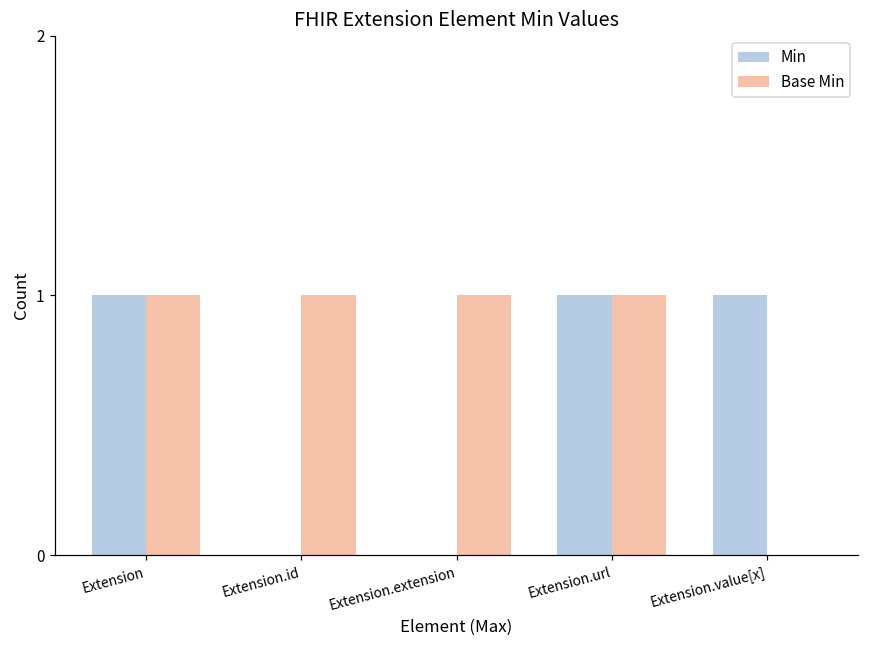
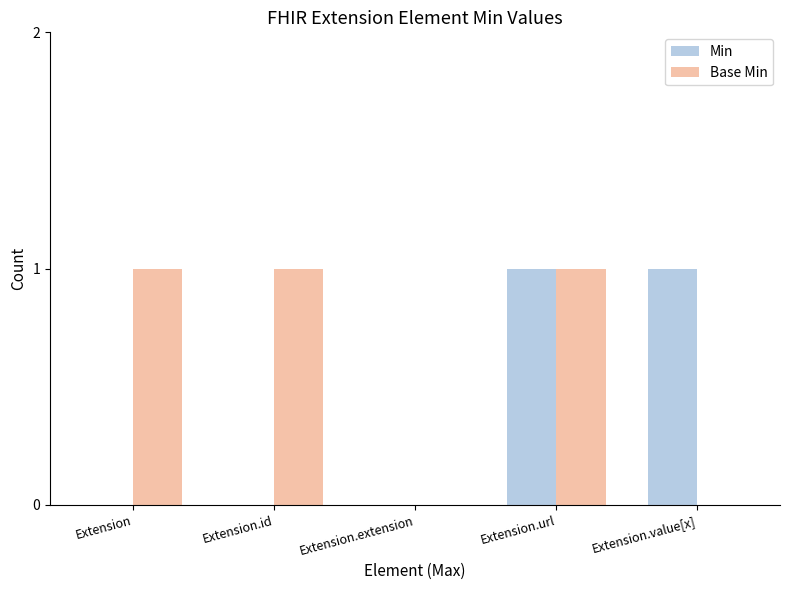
  {
    "Min": {
-     "Extension": 1,
+     "Extension": 0,
      "Extension.id": 0,
      "Extension.extension": 0,
      "Extension.url": 1,
      "Extension.value[x]": 1
    },
    "Base Min": {
      "Extension": 1,
      "Extension.id": 1,
-     "Extension.extension": 1,
+     "Extension.extension": 0,
      "Extension.url": 1,
      "Extension.value[x]": 0
    }
  }
